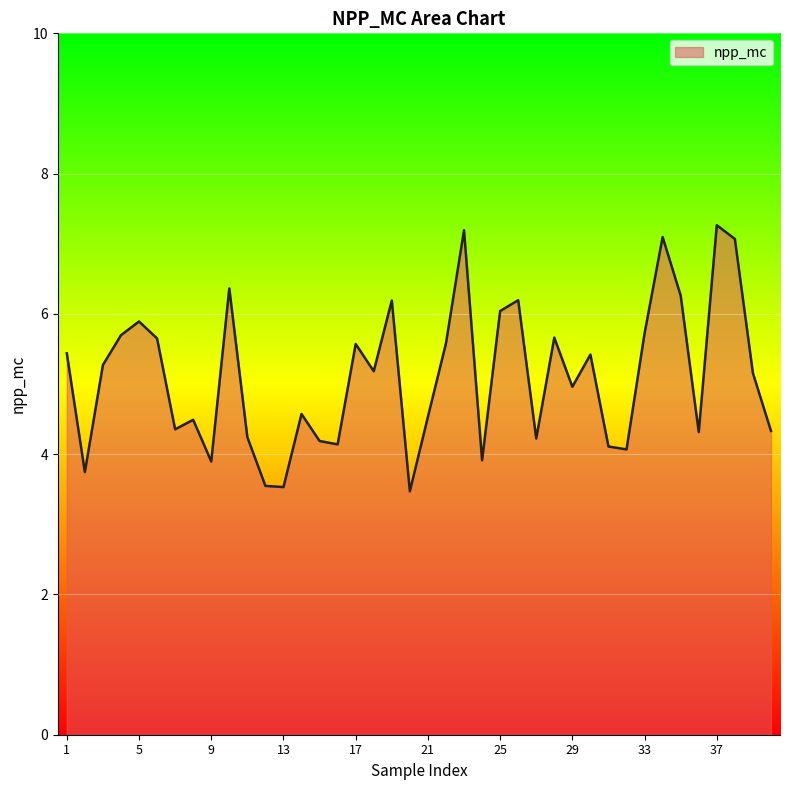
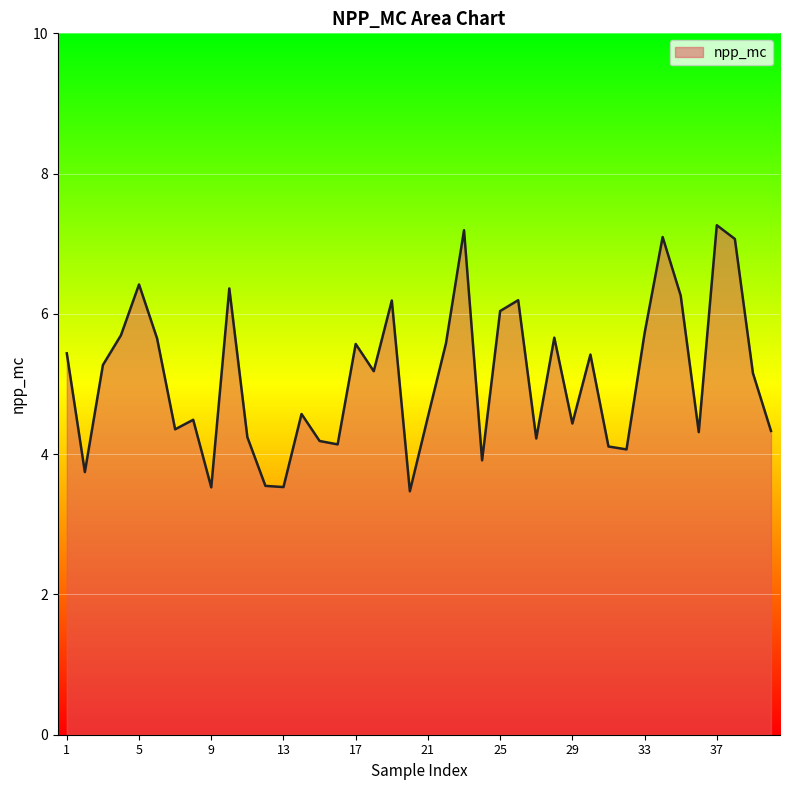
  {
    "1": 5.4,
-   "5": 5.9,
-   "9": 3.9,
+   "5": 6.4,
+   "9": 3.5,
    "13": 3.5,
    "17": 5.6,
    "21": 4.5,
    "25": 6.0,
-   "29": 5.0,
+   "29": 4.4,
    "33": 5.7,
    "37": 7.3
  }
